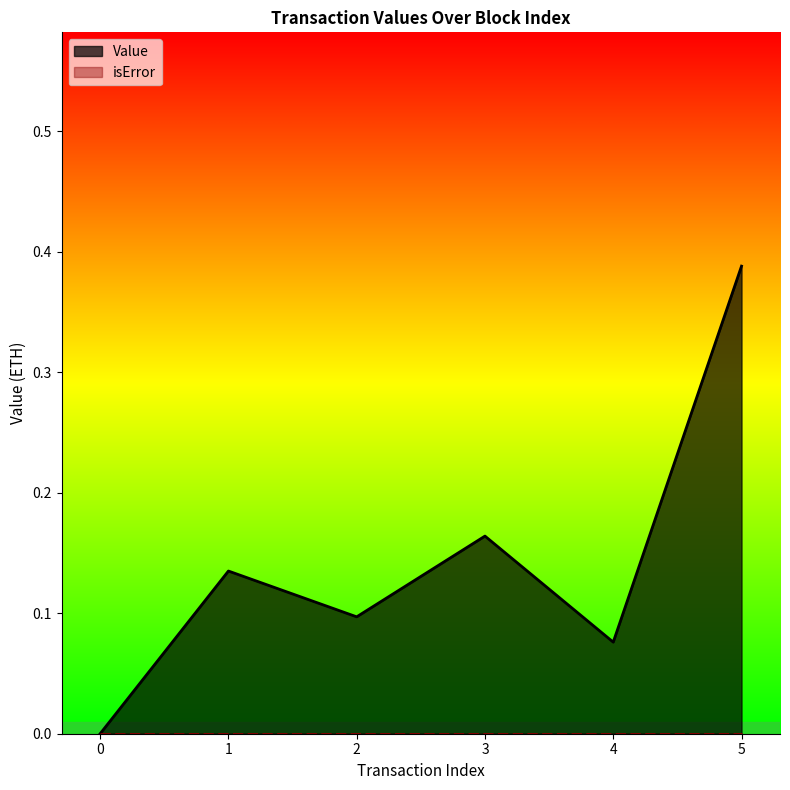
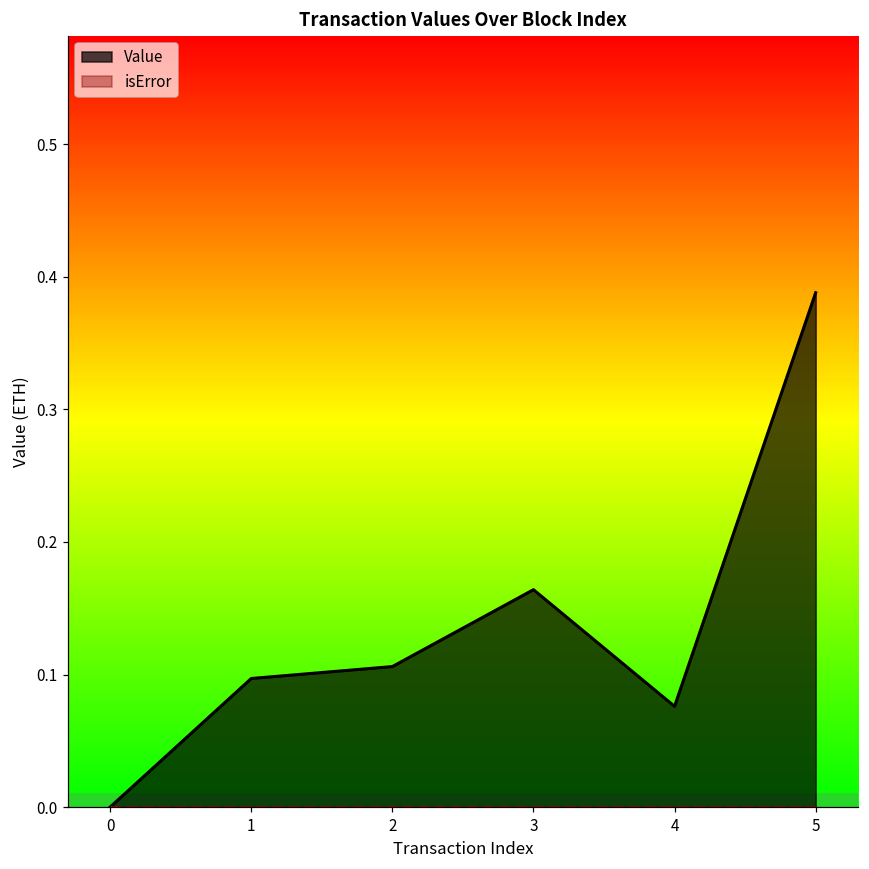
  {
    "Value": {
-     "1": 0.135,
-     "2": 0.097,
+     "1": 0.097,
+     "2": 0.106,
      "3": 0.164,
      "4": 0.076,
      "5": 0.388
    }
  }
